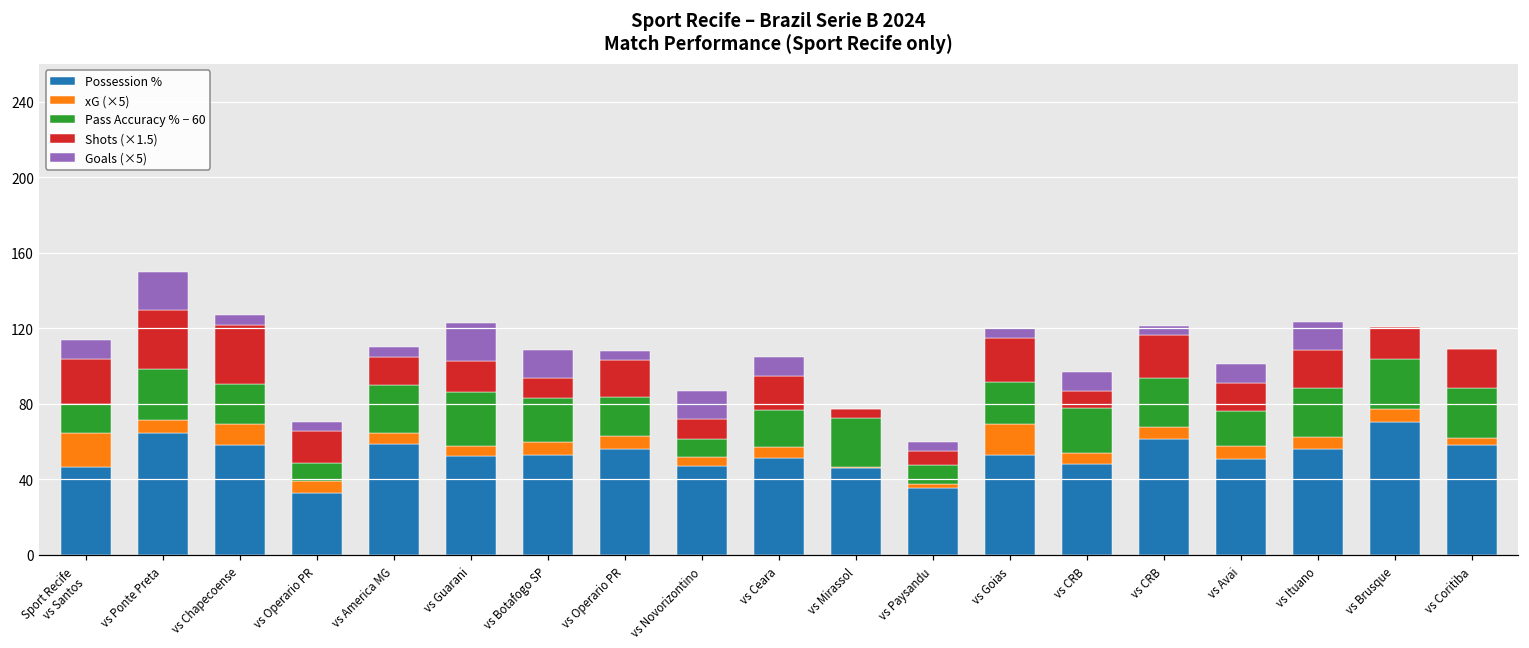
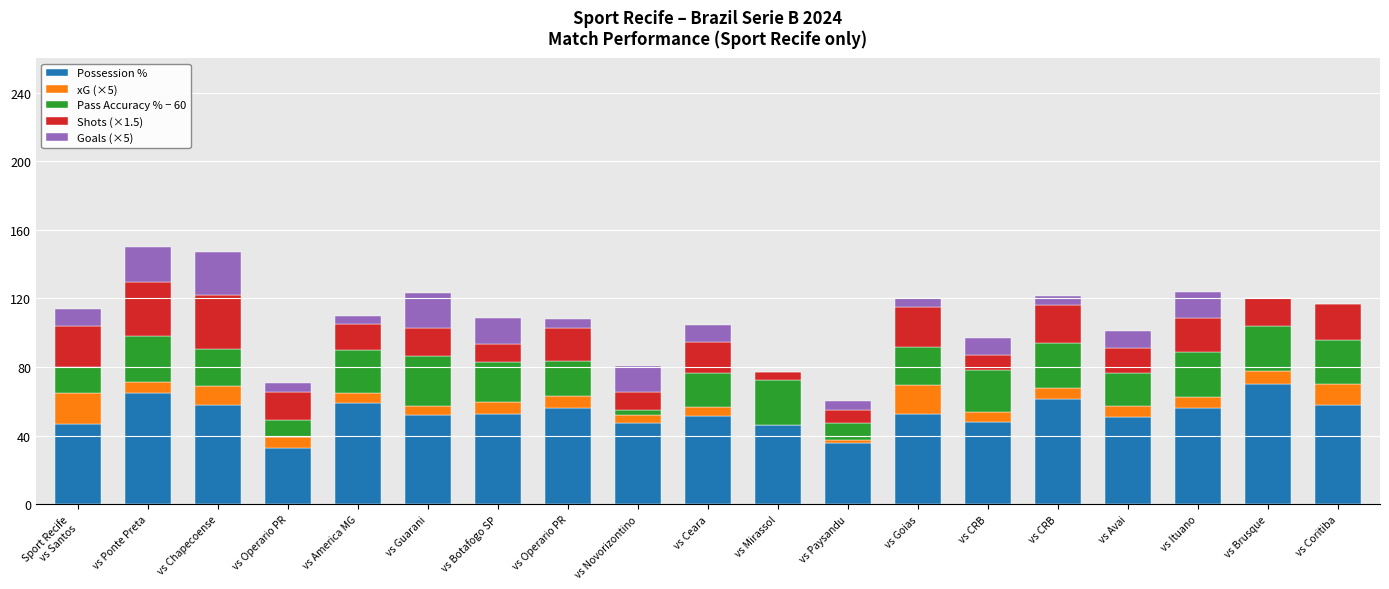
  {
    "Possession %": {
      "Sport Recife vs Santos": 47,
      "vs Ponte Preta": 65,
      "vs Chapecoense": 58,
      "vs America MG": 59,
      "vs Guarani": 52,
      "vs Botafogo SP": 53,
      "vs Novorizontino": 47,
      "vs Ceara": 51,
      "vs Mirassol": 46,
      "vs Paysandu": 35,
      "vs Goias": 53,
      "vs Avai": 51,
      "vs Ituano": 56,
      "vs Brusque": 70,
      "vs Coritiba": 58
    },
    "xG (×5)": {
      "Sport Recife vs Santos": 18,
      "vs Ponte Preta": 7,
      "vs Chapecoense": 11,
      "vs America MG": 6,
      "vs Guarani": 5,
      "vs Botafogo SP": 7,
      "vs Novorizontino": 5,
      "vs Ceara": 6,
      "vs Paysandu": 2,
      "vs Goias": 17,
      "vs Avai": 7,
      "vs Ituano": 6,
      "vs Brusque": 7,
-     "vs Coritiba": 4
+     "vs Coritiba": 12
    },
    "Pass Accuracy % − 60": {
      "Sport Recife vs Santos": 15,
      "vs Ponte Preta": 27,
      "vs Chapecoense": 21,
      "vs America MG": 25,
      "vs Guarani": 29,
      "vs Botafogo SP": 23,
-     "vs Novorizontino": 9,
+     "vs Novorizontino": 3,
      "vs Ceara": 20,
      "vs Mirassol": 26,
      "vs Paysandu": 10,
      "vs Goias": 22,
      "vs Avai": 19,
      "vs Ituano": 26,
      "vs Brusque": 27,
      "vs Coritiba": 26
    },
    "Shots (×1.5)": {
      "Sport Recife vs Santos": 24,
      "vs Ponte Preta": 32,
      "vs Chapecoense": 32,
      "vs America MG": 15,
      "vs Guarani": 17,
      "vs Botafogo SP": 11,
      "vs Novorizontino": 11,
      "vs Ceara": 18,
      "vs Mirassol": 5,
      "vs Paysandu": 8,
      "vs Goias": 24,
      "vs Avai": 15,
      "vs Ituano": 20,
      "vs Brusque": 17,
      "vs Coritiba": 21
    },
    "Goals (×5)": {
      "Sport Recife vs Santos": 10,
      "vs Ponte Preta": 20,
-     "vs Chapecoense": 5,
+     "vs Chapecoense": 25,
      "vs America MG": 5,
      "vs Guarani": 20,
      "vs Botafogo SP": 15,
      "vs Novorizontino": 15,
      "vs Ceara": 10,
      "vs Mirassol": 0,
      "vs Paysandu": 5,
      "vs Goias": 5,
      "vs Avai": 10,
      "vs Ituano": 15,
      "vs Brusque": 0,
      "vs Coritiba": 0
    }
  }
